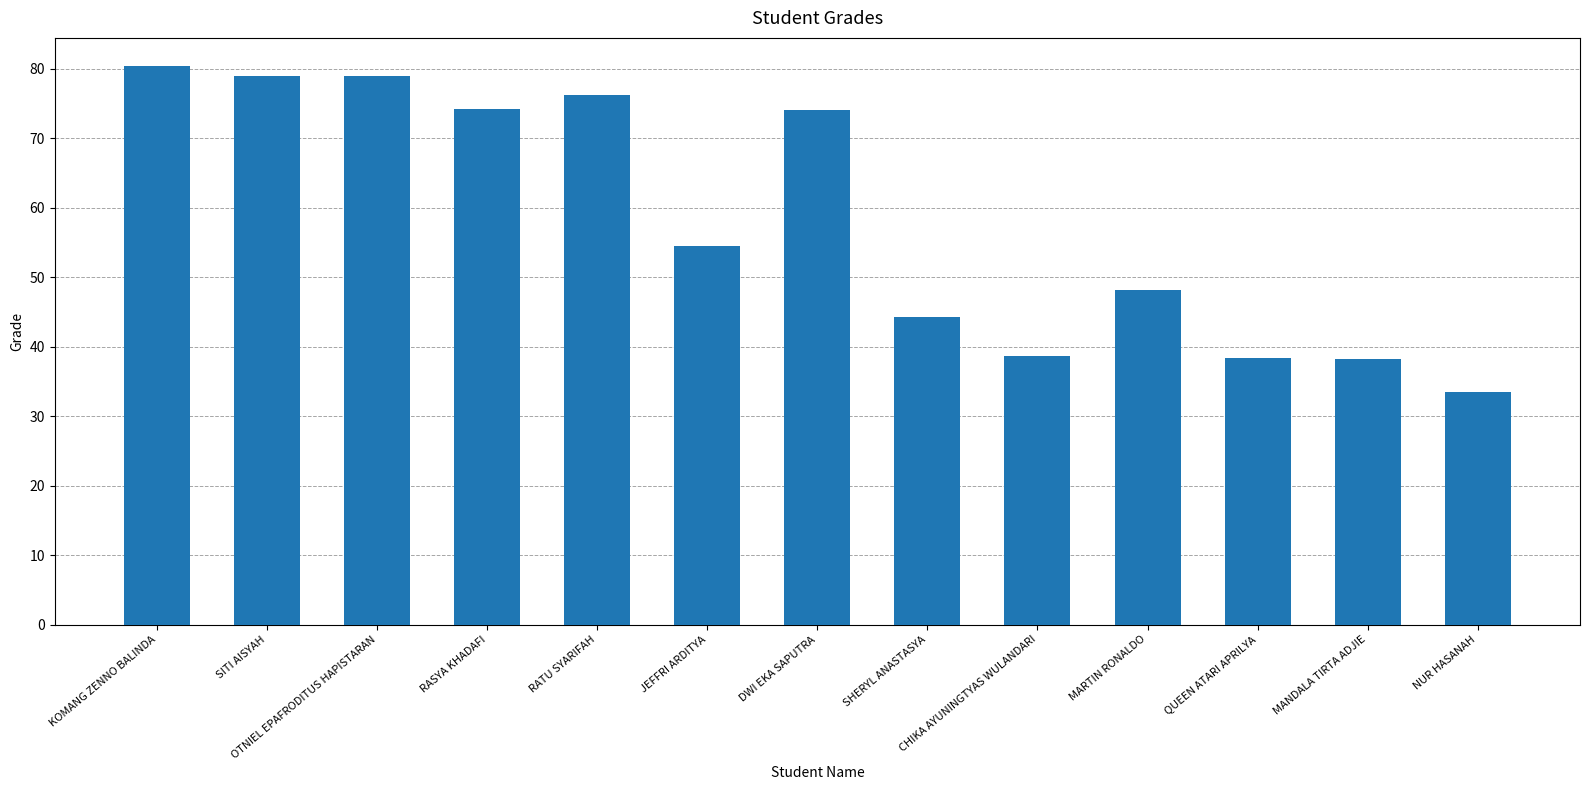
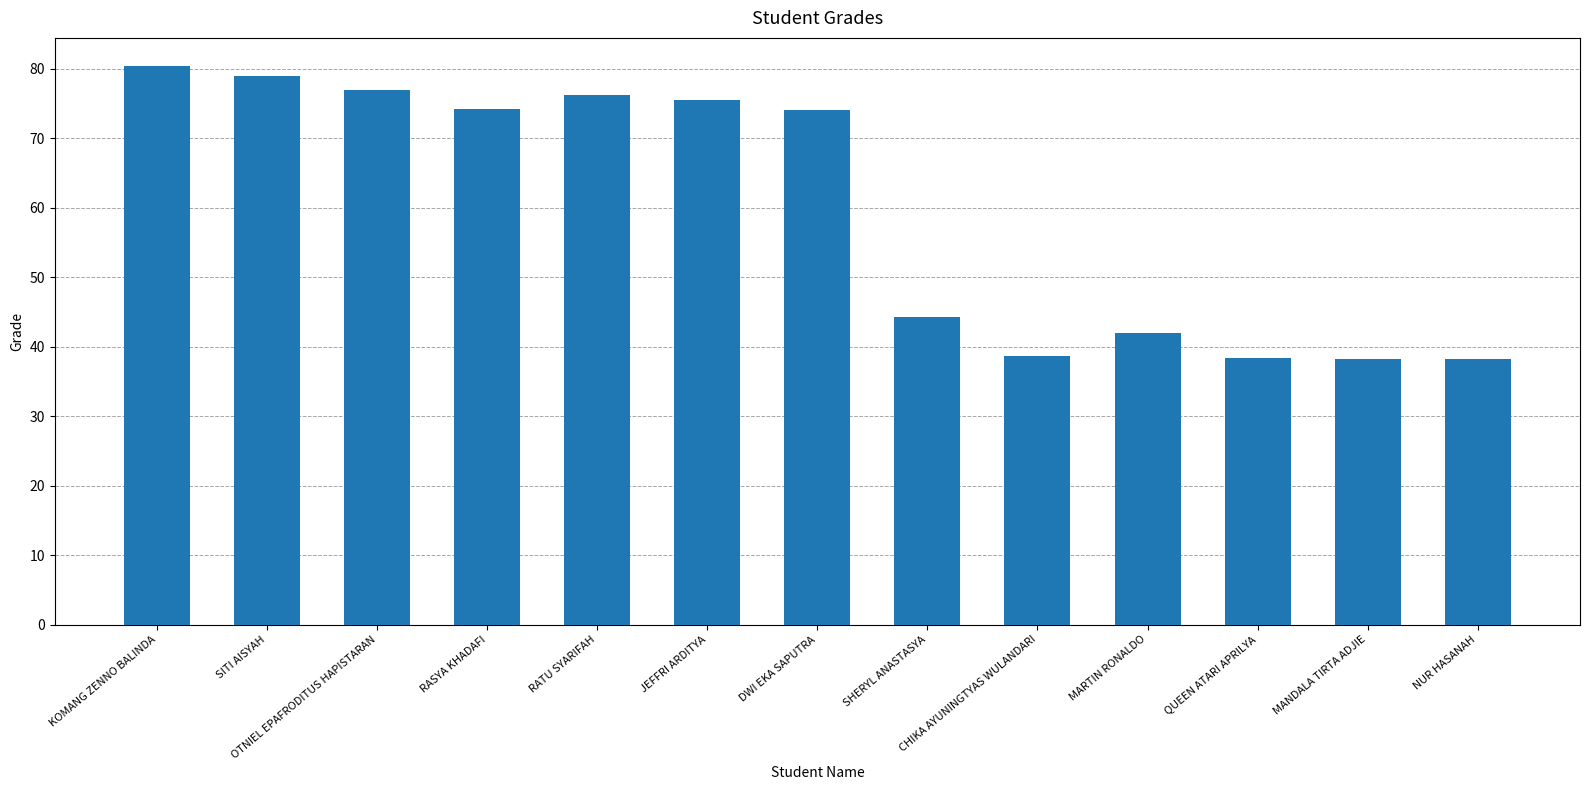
  {
    "KOMANG ZENNO BALINDA": 80,
    "SITI AISYAH": 79,
-   "OTNIEL EPAFRODITUS HAPISTARAN": 79,
+   "OTNIEL EPAFRODITUS HAPISTARAN": 77,
    "RASYA KHADAFI": 74,
    "RATU SYARIFAH": 76,
-   "JEFFRI ARDITYA": 55,
+   "JEFFRI ARDITYA": 76,
    "DWI EKA SAPUTRA": 74,
    "SHERYL ANASTASYA": 44,
    "CHIKA AYUNINGTYAS WULANDARI": 39,
-   "MARTIN RONALDO": 48,
+   "MARTIN RONALDO": 42,
    "QUEEN ATARI APRILYA": 38,
    "MANDALA TIRTA ADJIE": 38,
-   "NUR HASANAH": 33
+   "NUR HASANAH": 38
  }
